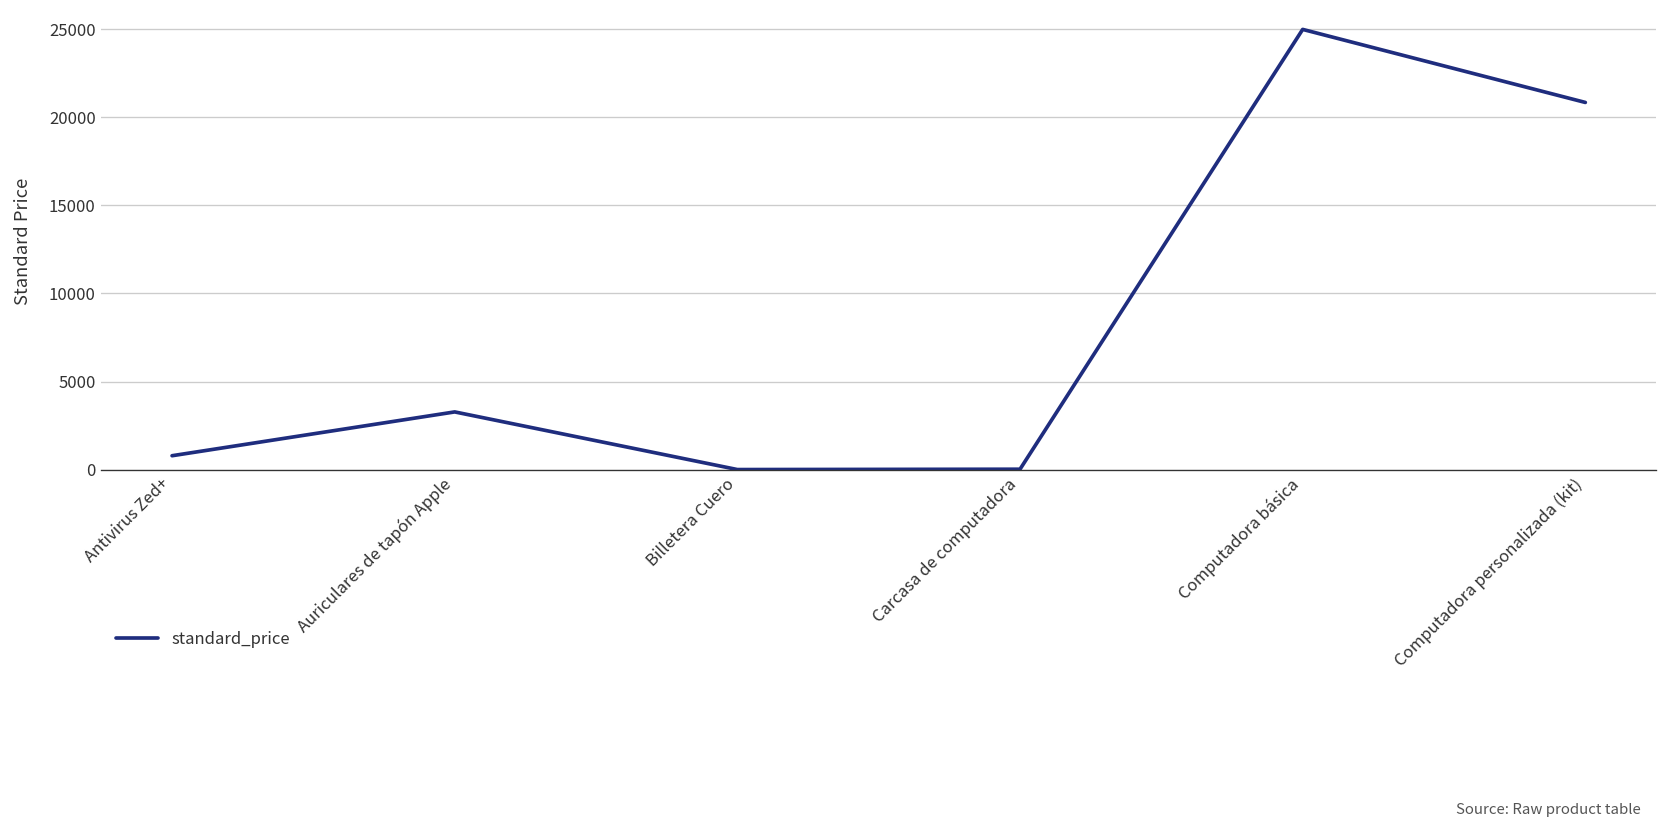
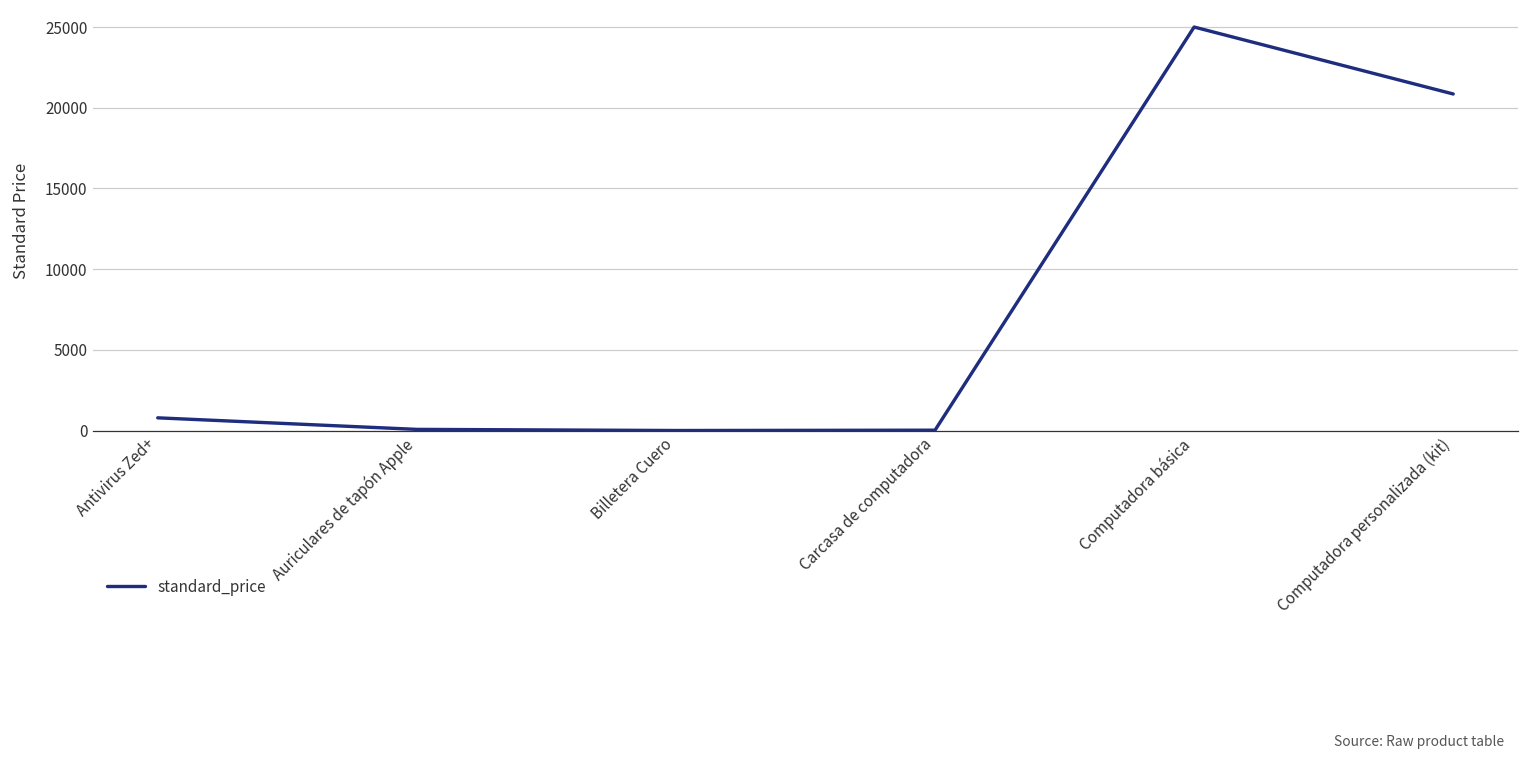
  {
    "Antivirus Zed+": 800,
-   "Auriculares de tapón Apple": 3300,
+   "Auriculares de tapón Apple": 100,
    "Billetera Cuero": 0,
    "Carcasa de computadora": 0,
    "Computadora básica": 25000,
    "Computadora personalizada (kit)": 20900
  }
